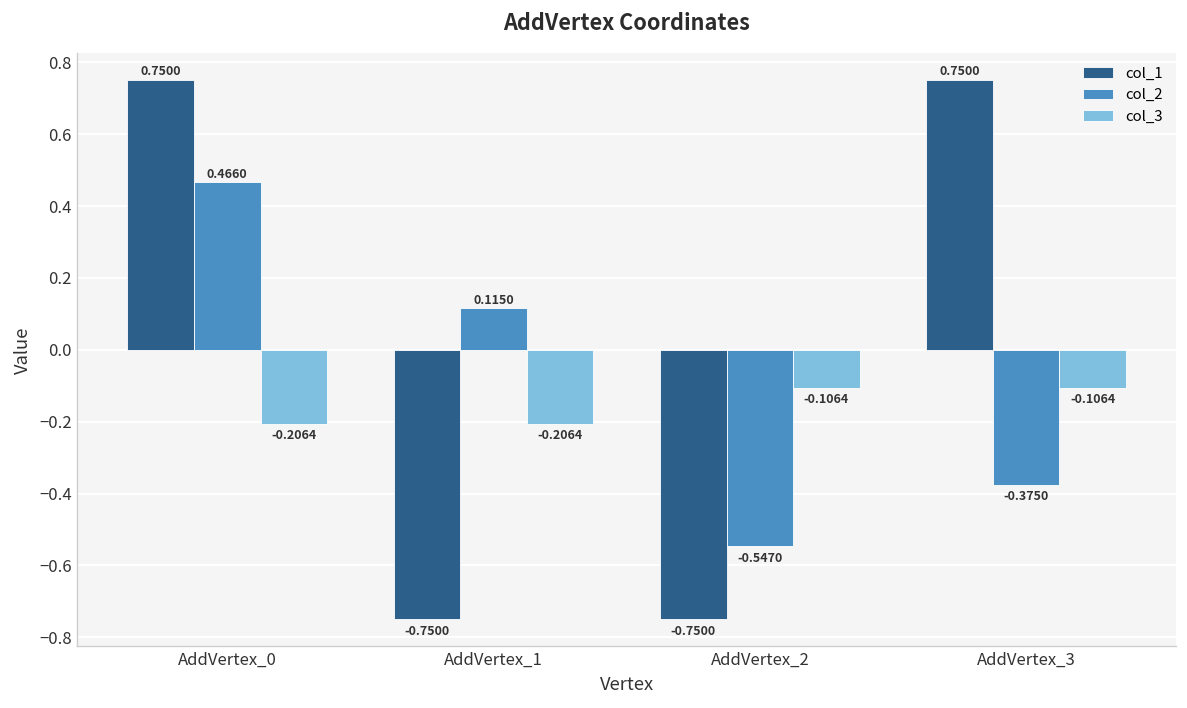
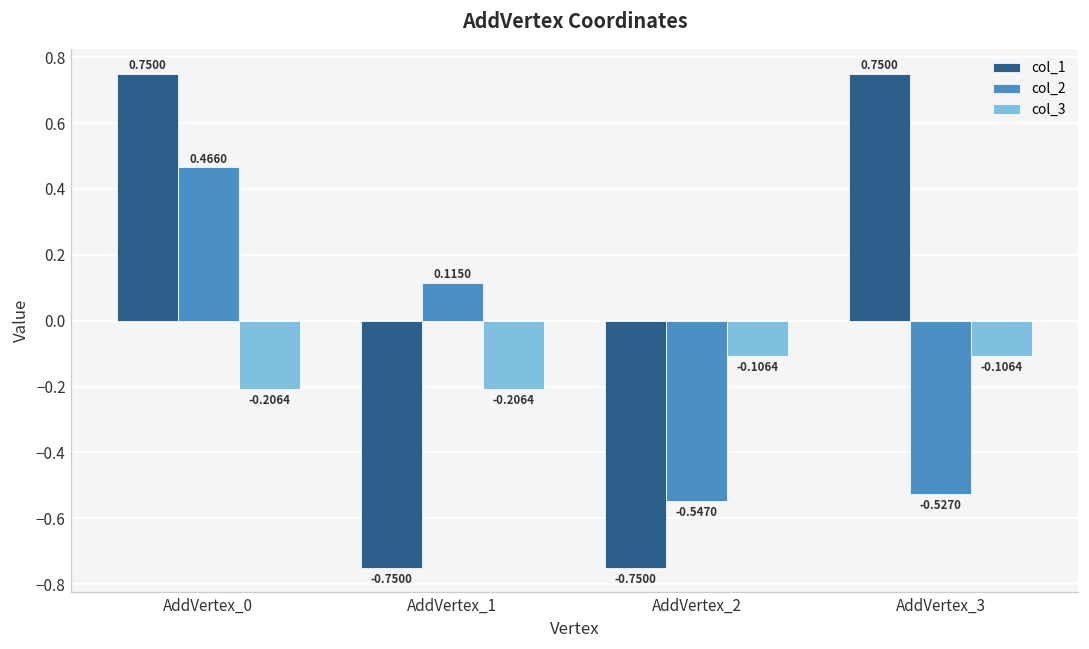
  {
    "col_1": {
      "AddVertex_0": 0.7500,
      "AddVertex_1": -0.7500,
      "AddVertex_2": -0.7500,
      "AddVertex_3": 0.7500
    },
    "col_2": {
      "AddVertex_0": 0.4660,
      "AddVertex_1": 0.1150,
      "AddVertex_2": -0.5470,
-     "AddVertex_3": -0.3750
+     "AddVertex_3": -0.5270
    },
    "col_3": {
      "AddVertex_0": -0.2064,
      "AddVertex_1": -0.2064,
      "AddVertex_2": -0.1064,
      "AddVertex_3": -0.1064
    }
  }
